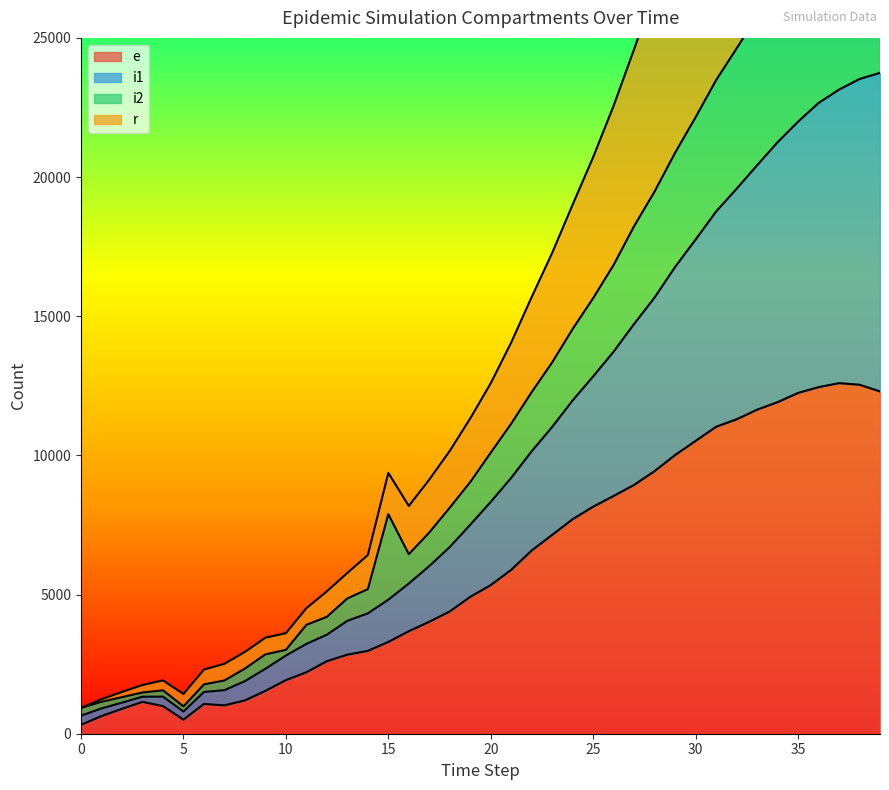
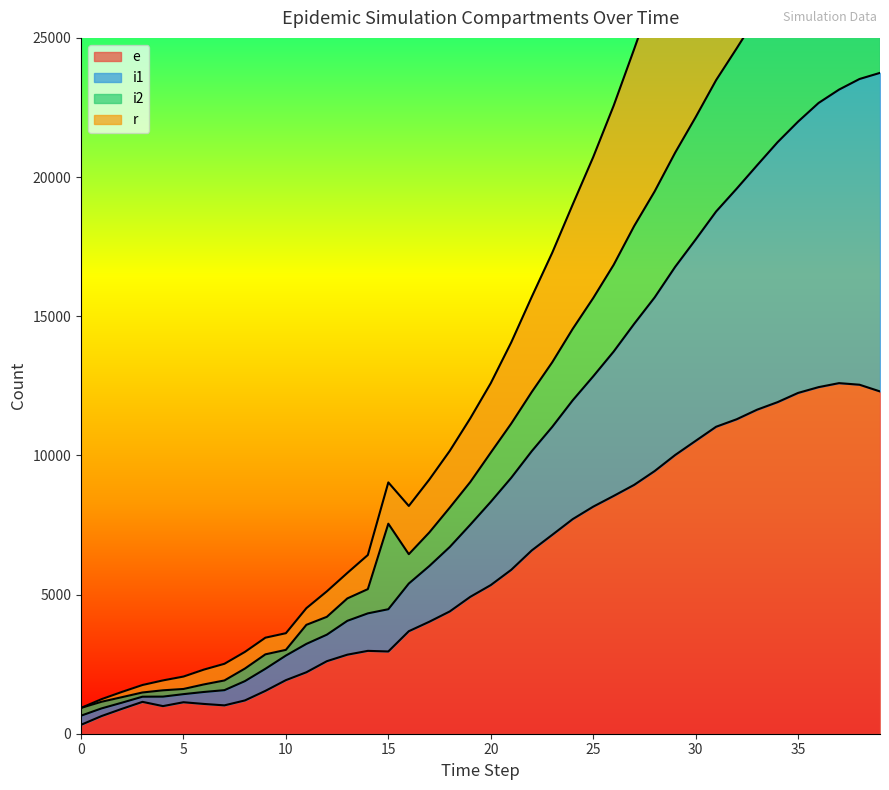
  {
    "e": {
      "0": 300,
-     "5": 500,
+     "5": 1100,
      "10": 1900,
-     "15": 3300,
+     "15": 3000,
      "20": 5300,
      "25": 8200,
      "30": 10500,
      "35": 12200
    },
    "i1": {
      "0": 300,
      "5": 300,
      "10": 900,
      "15": 1500,
      "20": 3000,
      "25": 4700,
      "30": 7200,
      "35": 9700
    },
    "i2": {
      "5": 200,
      "10": 200,
      "15": 3100,
      "20": 1800,
      "25": 2800,
      "30": 4400
    },
    "r": {
      "5": 400,
      "10": 600,
      "15": 1500,
      "20": 2500,
      "25": 5100
    }
  }
